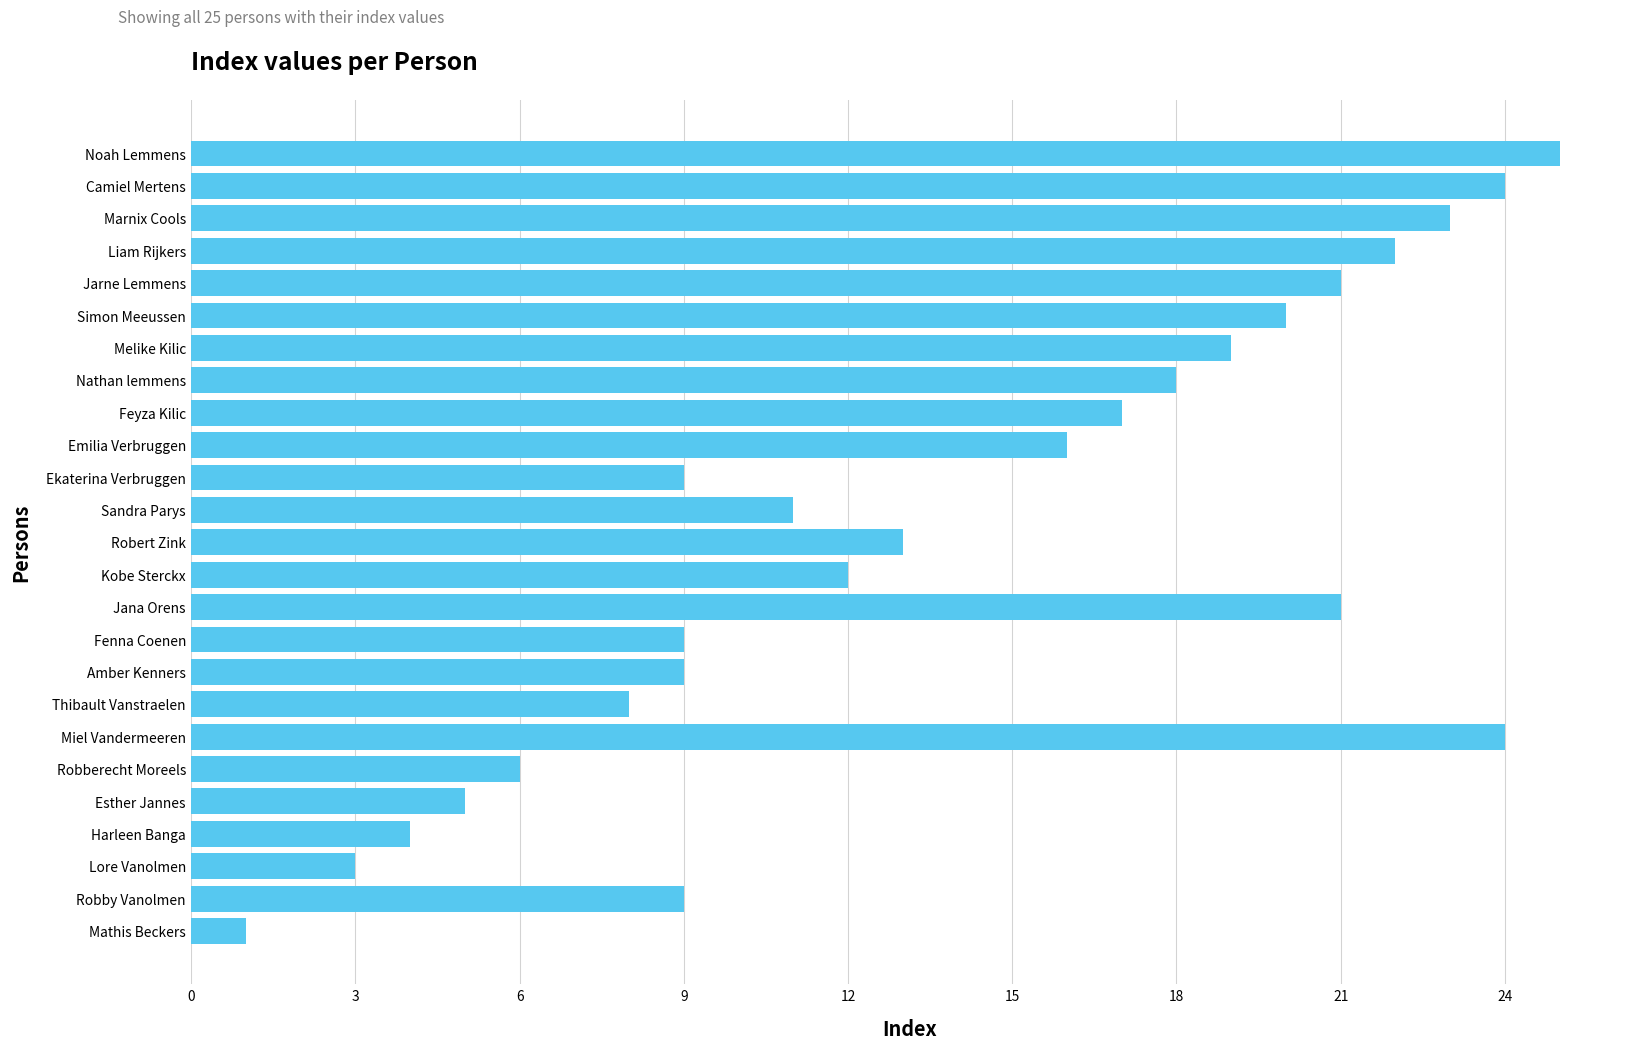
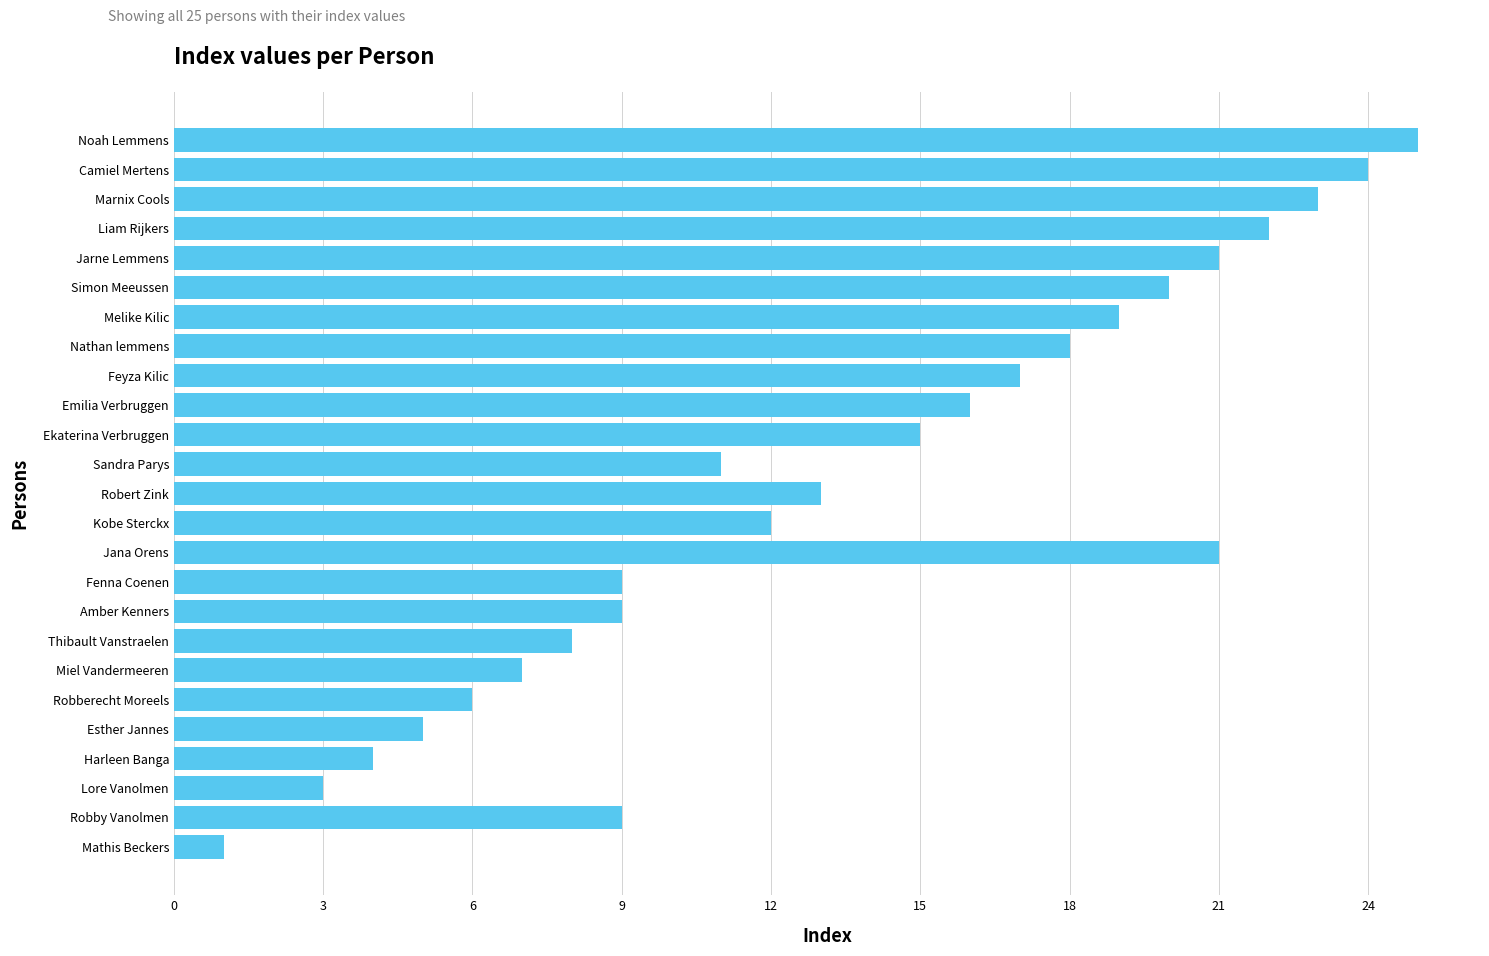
  {
    "Noah Lemmens": 25,
    "Camiel Mertens": 24,
    "Marnix Cools": 23,
    "Liam Rijkers": 22,
    "Jarne Lemmens": 21,
    "Simon Meeussen": 20,
    "Melike Kilic": 19,
    "Nathan lemmens": 18,
    "Feyza Kilic": 17,
    "Emilia Verbruggen": 16,
-   "Ekaterina Verbruggen": 9,
+   "Ekaterina Verbruggen": 15,
    "Sandra Parys": 11,
    "Robert Zink": 13,
    "Kobe Sterckx": 12,
    "Jana Orens": 21,
    "Fenna Coenen": 9,
    "Amber Kenners": 9,
    "Thibault Vanstraelen": 8,
-   "Miel Vandermeeren": 24,
+   "Miel Vandermeeren": 7,
    "Robberecht Moreels": 6,
    "Esther Jannes": 5,
    "Harleen Banga": 4,
    "Lore Vanolmen": 3,
    "Robby Vanolmen": 9,
    "Mathis Beckers": 1
  }
